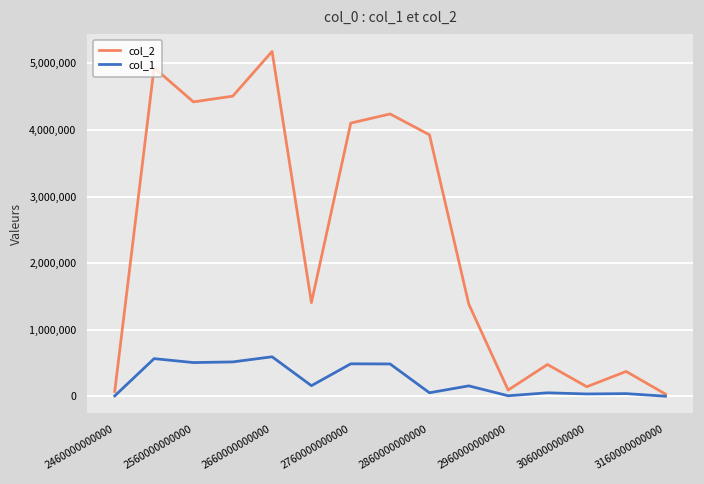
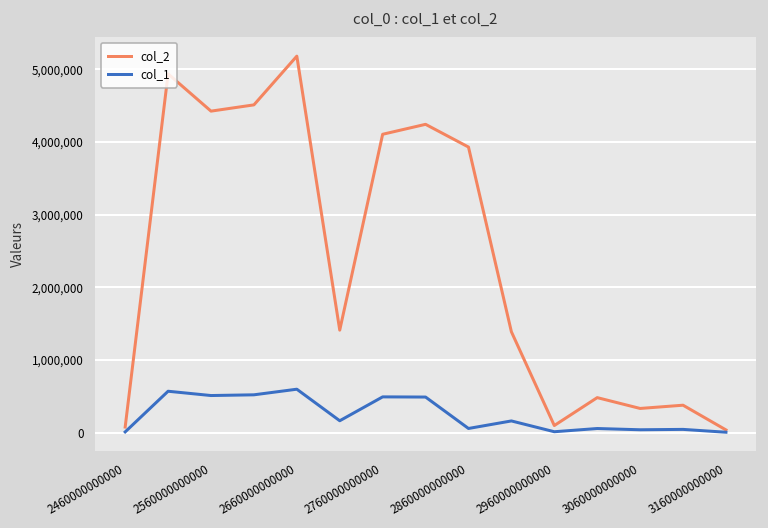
  {
    "col_2": {
      "2460000000000": "100,000",
      "2560000000000": "4,400,000",
      "2660000000000": "5,200,000",
      "2760000000000": "4,100,000",
      "2860000000000": "3,900,000",
      "2960000000000": "100,000",
-     "3060000000000": "100,000"
+     "3060000000000": "300,000"
    },
    "col_1": {
      "2460000000000": "0",
      "2560000000000": "500,000",
      "2660000000000": "600,000",
      "2760000000000": "500,000",
      "2860000000000": "100,000",
      "2960000000000": "0",
      "3060000000000": "0"
    }
  }
